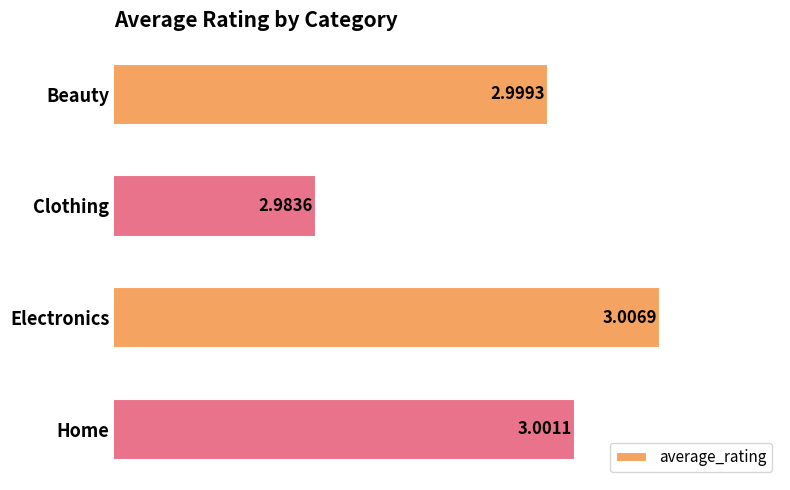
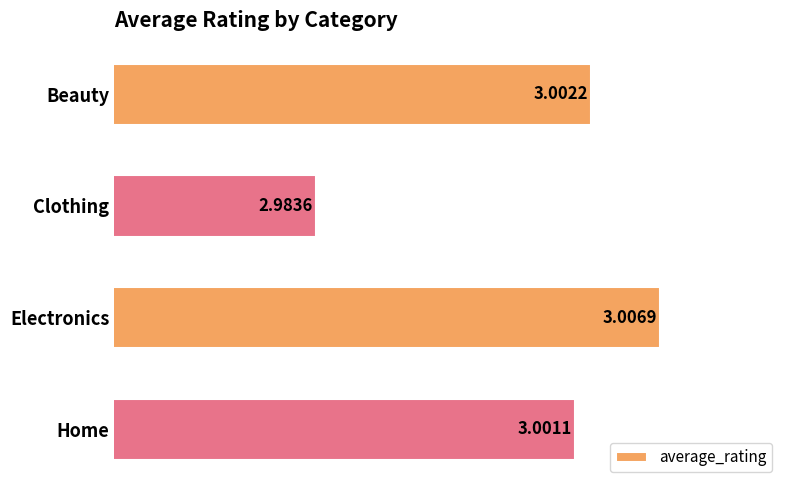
  {
-   "Beauty": 2.9993,
+   "Beauty": 3.0022,
    "Clothing": 2.9836,
    "Electronics": 3.0069,
    "Home": 3.0011
  }
